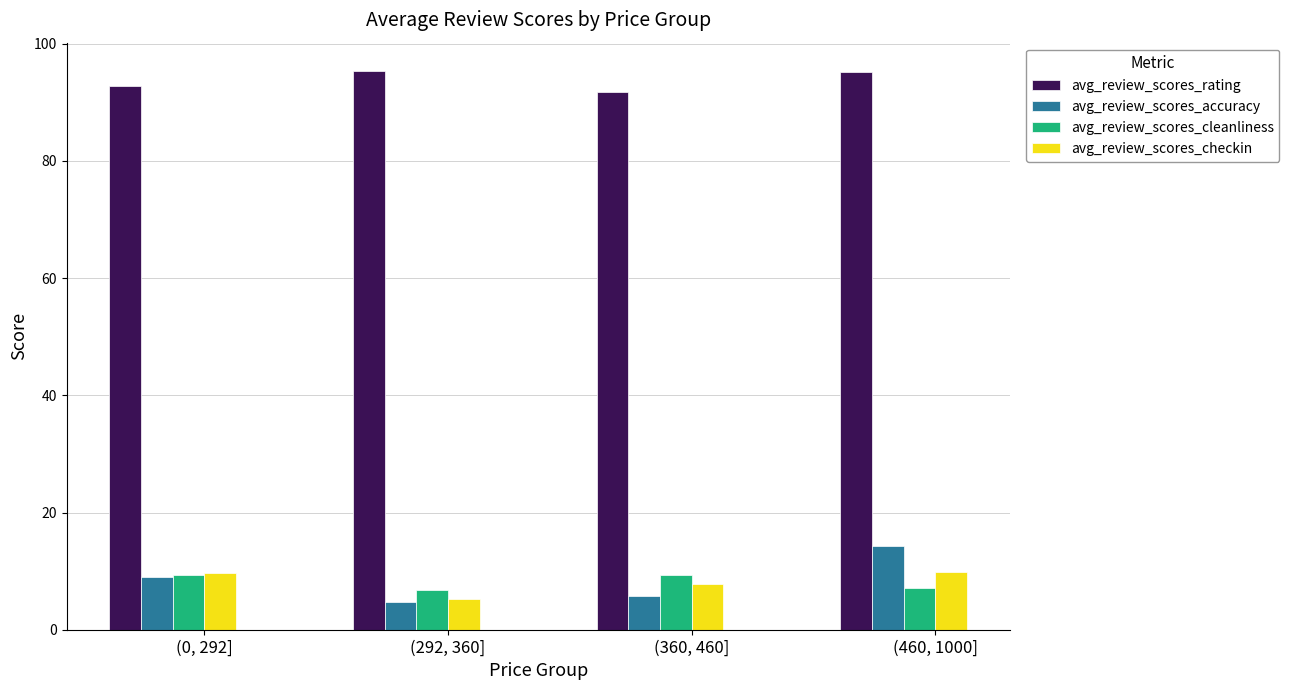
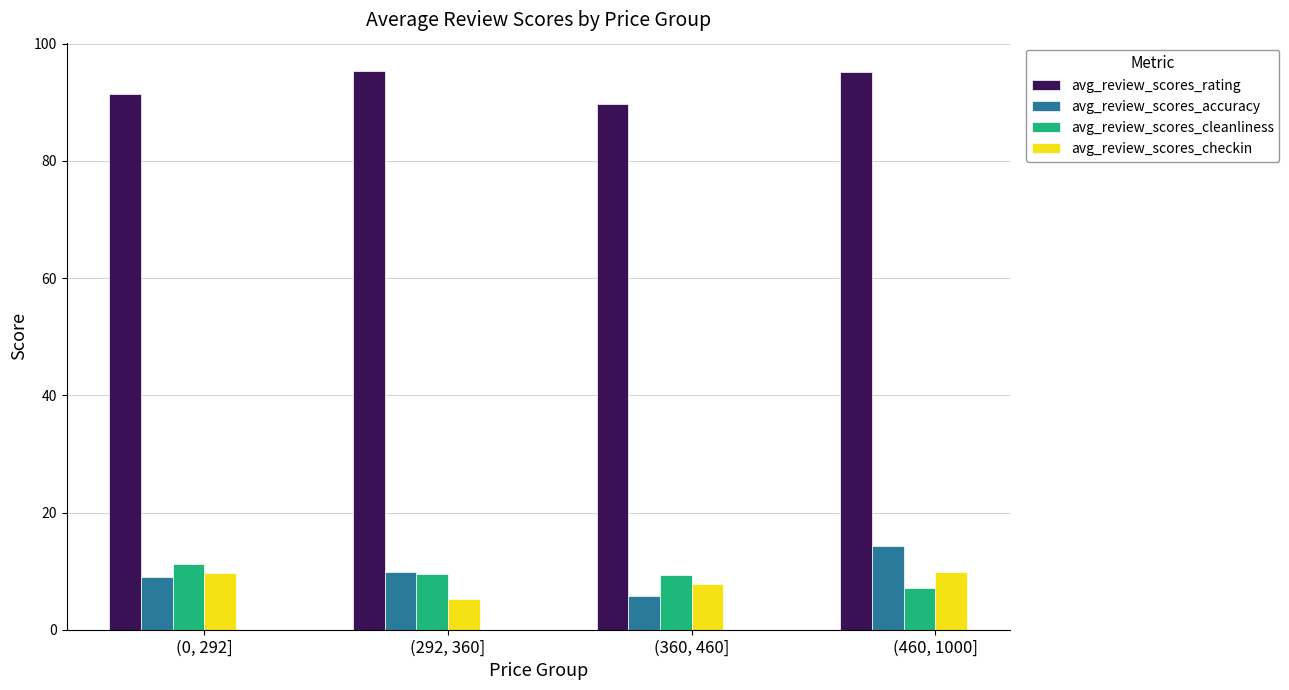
  {
    "avg_review_scores_rating": {
-     "(0, 292]": 93,
+     "(0, 292]": 91,
      "(292, 360]": 95,
-     "(360, 460]": 92,
+     "(360, 460]": 90,
      "(460, 1000]": 95
    },
    "avg_review_scores_accuracy": {
      "(0, 292]": 9,
-     "(292, 360]": 5,
+     "(292, 360]": 10,
      "(360, 460]": 6,
      "(460, 1000]": 14
    },
    "avg_review_scores_cleanliness": {
-     "(0, 292]": 9,
-     "(292, 360]": 7,
+     "(0, 292]": 11,
+     "(292, 360]": 10,
      "(360, 460]": 9,
      "(460, 1000]": 7
    },
    "avg_review_scores_checkin": {
      "(0, 292]": 10,
      "(292, 360]": 5,
      "(360, 460]": 8,
      "(460, 1000]": 10
    }
  }
